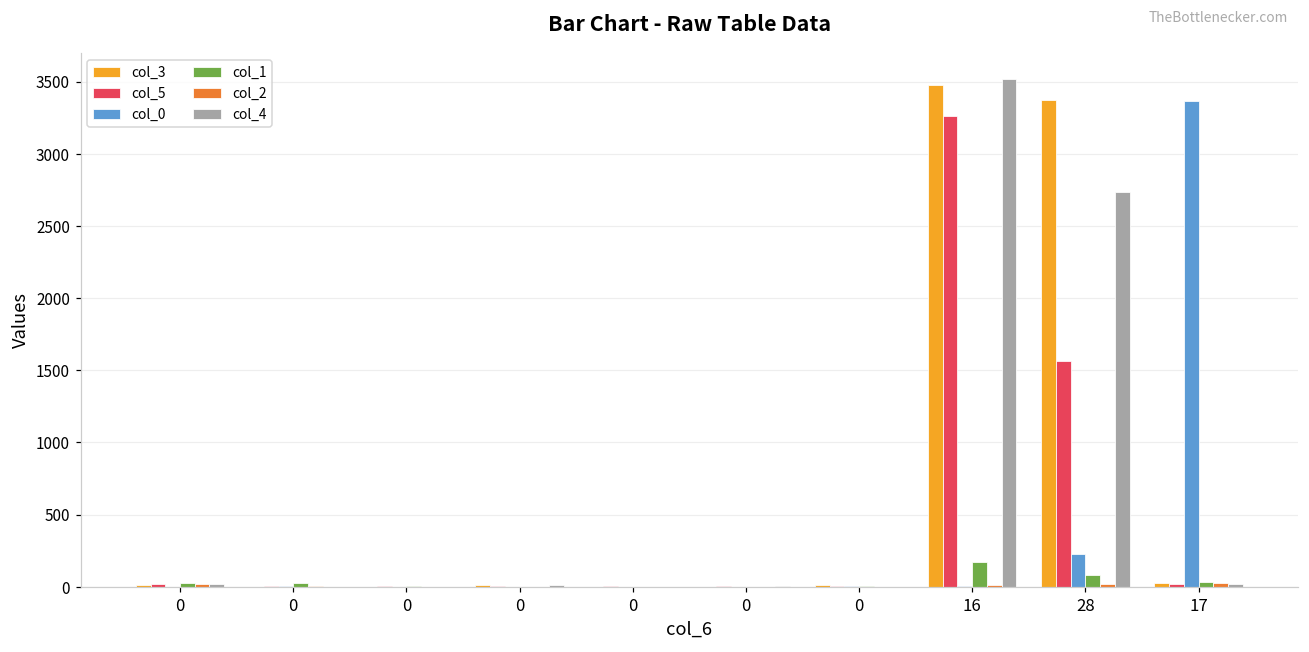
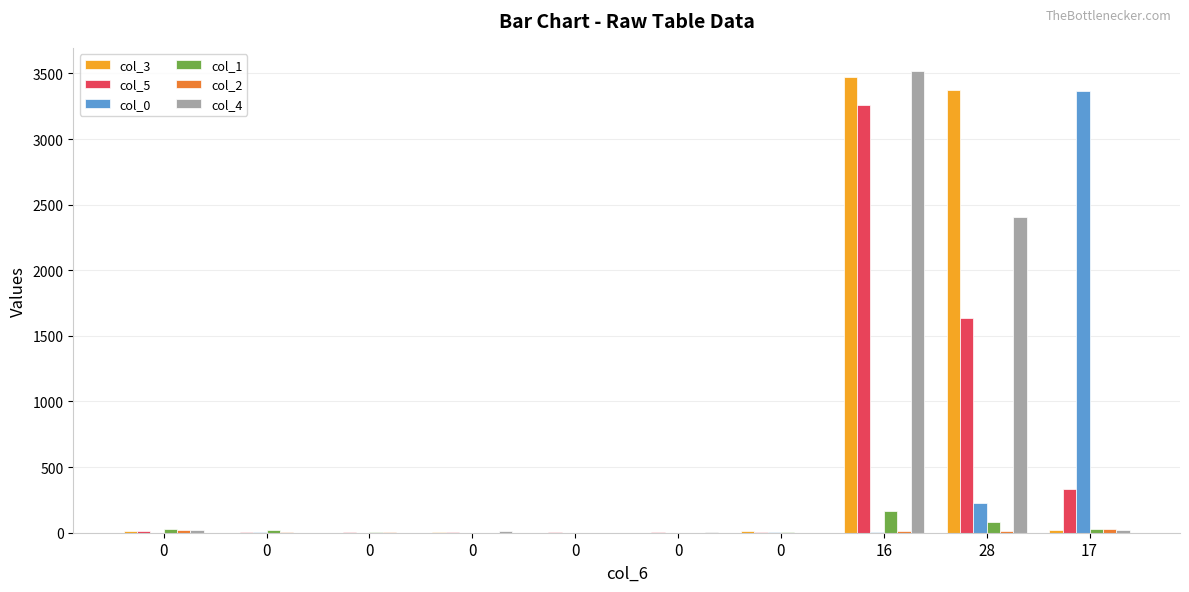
  {
    "col_5": {
      "16": 3260,
-     "28": 1560,
-     "17": 20
+     "28": 1640,
+     "17": 330
    },
    "col_0": {
      "28": 230,
      "17": 3370
    },
    "col_1": {
      "16": 170,
      "28": 80,
      "17": 30
    },
    "col_4": {
      "16": 3520,
-     "28": 2730,
+     "28": 2410,
      "17": 20
    }
  }
